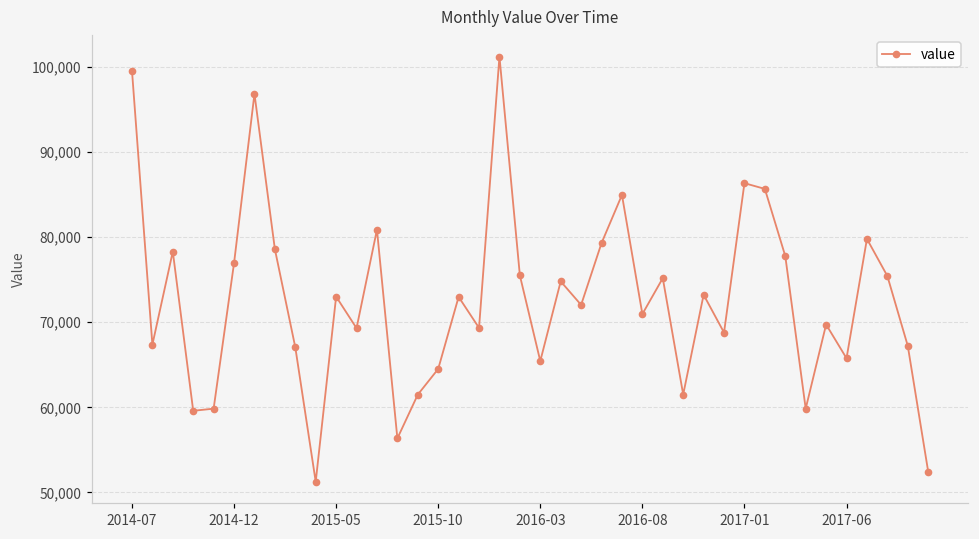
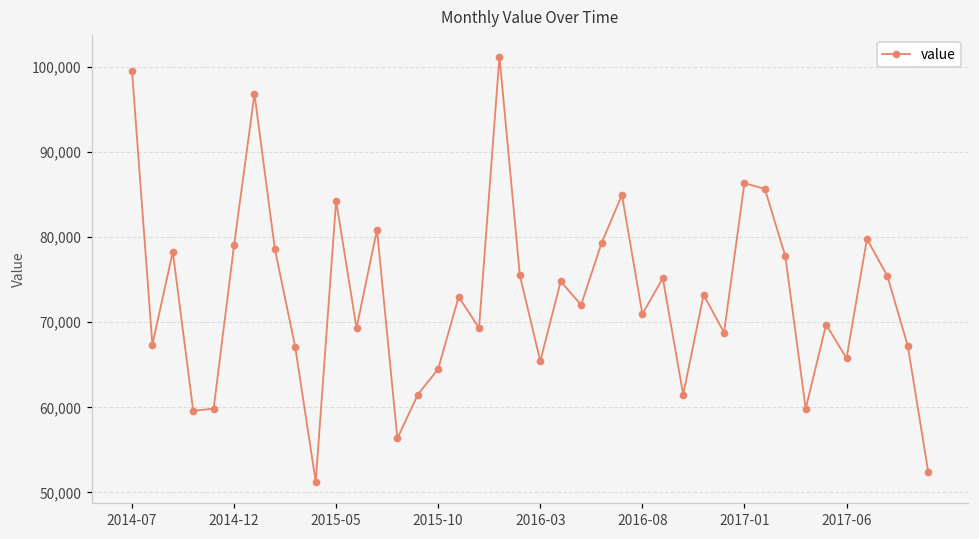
  {
    "2014-07": "100,000",
-   "2014-12": "77,000",
-   "2015-05": "73,000",
+   "2014-12": "79,000",
+   "2015-05": "84,000",
    "2015-10": "65,000",
    "2016-03": "65,000",
    "2016-08": "71,000",
    "2017-01": "86,000",
    "2017-06": "66,000"
  }
